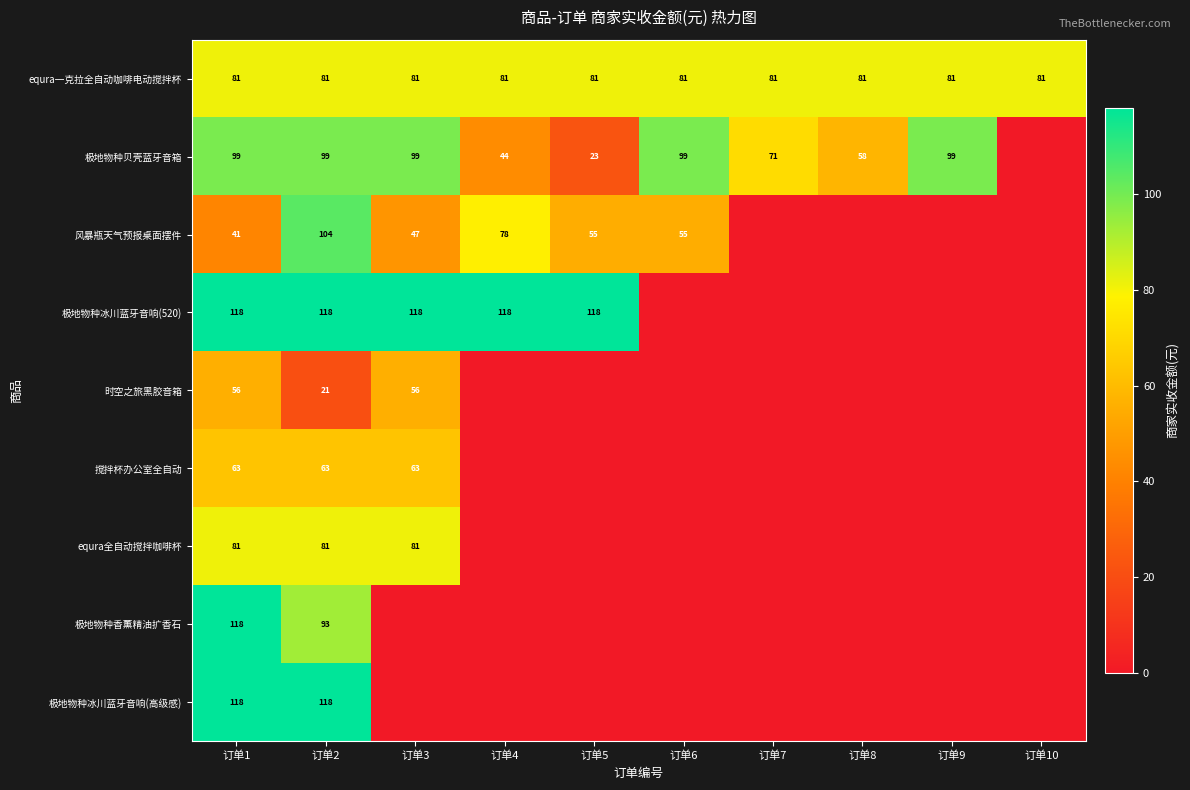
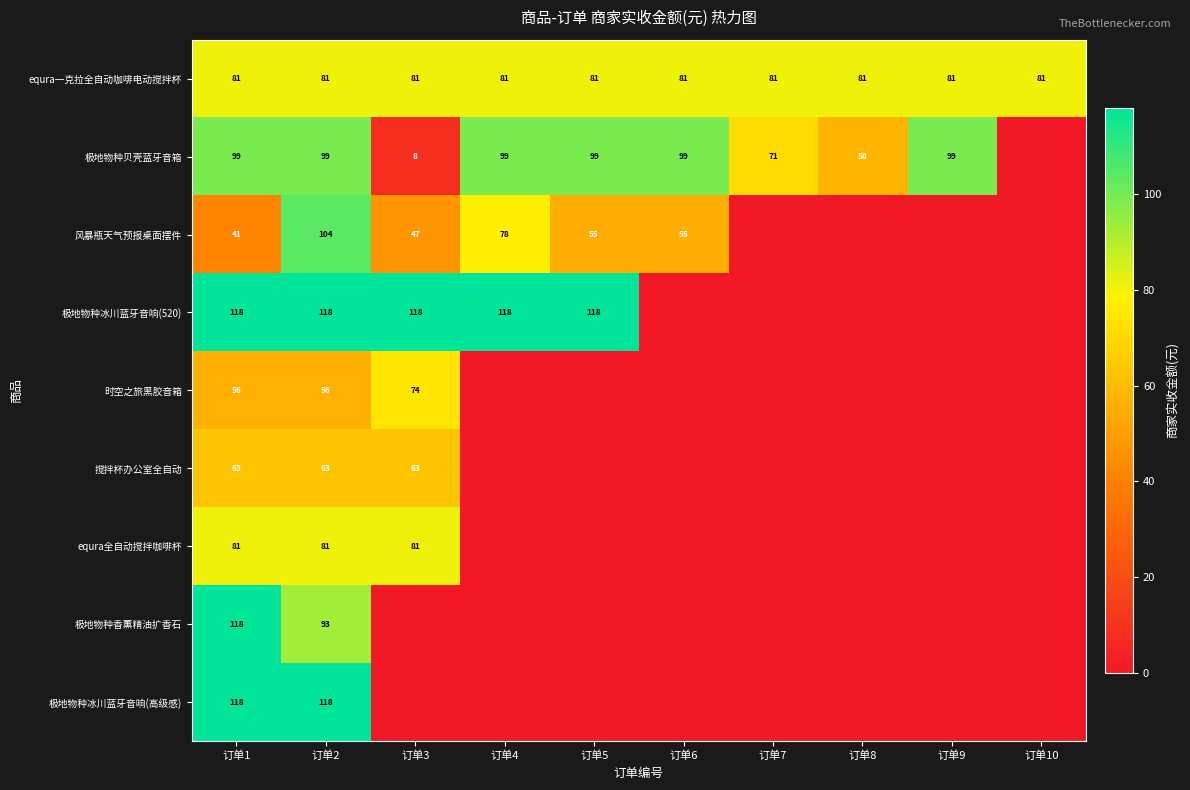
  {
    "equra一克拉全自动咖啡电动搅拌杯": {
      "订单1": 81,
      "订单2": 81,
      "订单3": 81,
      "订单4": 81,
      "订单5": 81,
      "订单6": 81,
      "订单7": 81,
      "订单8": 81,
      "订单9": 81,
      "订单10": 81
    },
    "极地物种贝壳蓝牙音箱": {
      "订单1": 99,
      "订单2": 99,
-     "订单3": 99,
-     "订单4": 44,
-     "订单5": 23,
+     "订单3": 8,
+     "订单4": 99,
+     "订单5": 99,
      "订单6": 99,
      "订单7": 71,
      "订单8": 58,
      "订单9": 99
    },
    "风暴瓶天气预报桌面摆件": {
      "订单1": 41,
      "订单2": 104,
      "订单3": 47,
      "订单4": 78,
      "订单5": 55,
      "订单6": 55
    },
    "极地物种冰川蓝牙音响(520)": {
      "订单1": 118,
      "订单2": 118,
      "订单3": 118,
      "订单4": 118,
      "订单5": 118
    },
    "时空之旅黑胶音箱": {
      "订单1": 56,
-     "订单2": 21,
-     "订单3": 56
+     "订单2": 56,
+     "订单3": 74
    },
    "搅拌杯办公室全自动": {
      "订单1": 63,
      "订单2": 63,
      "订单3": 63
    },
    "equra全自动搅拌咖啡杯": {
      "订单1": 81,
      "订单2": 81,
      "订单3": 81
    },
    "极地物种香薰精油扩香石": {
      "订单1": 118,
      "订单2": 93
    },
    "极地物种冰川蓝牙音响(高级感)": {
      "订单1": 118,
      "订单2": 118
    }
  }
